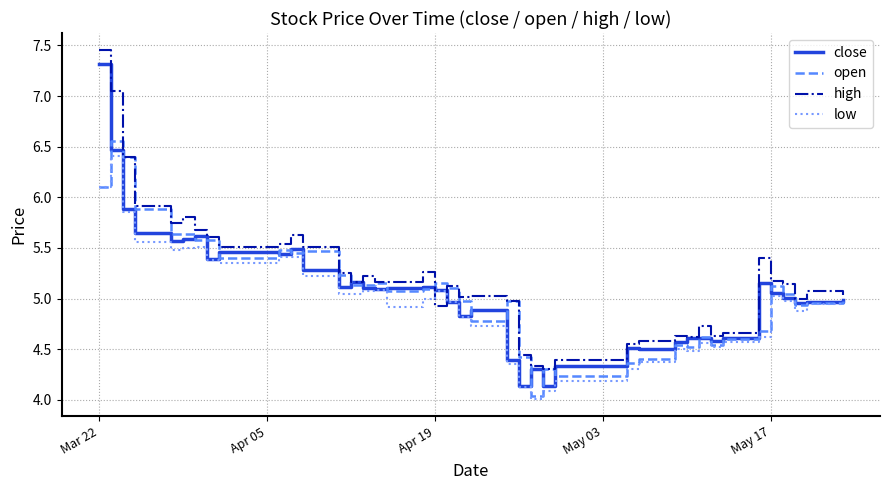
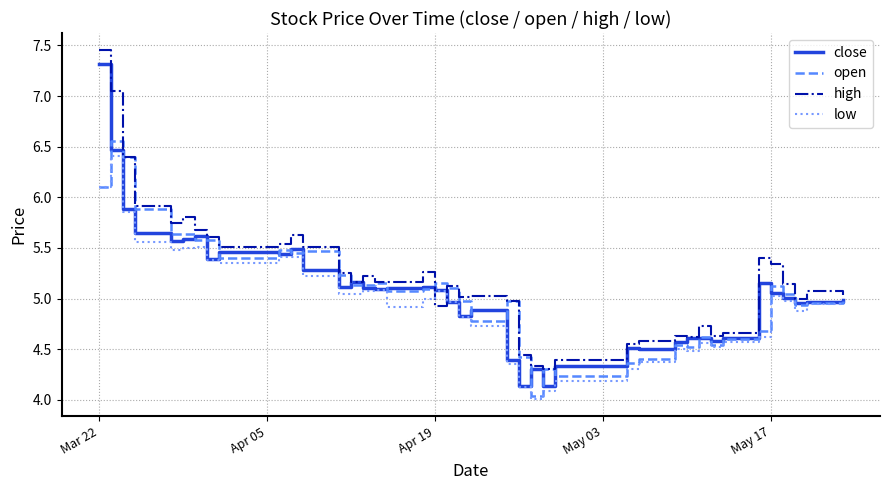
  {
    "close": {
      "Mar 22": 7.32,
      "May 17": 5.06
    },
    "high": {
      "Mar 22": 7.45,
      "Apr 19": 4.93,
-     "May 17": 5.17
+     "May 17": 5.34
    }
  }
